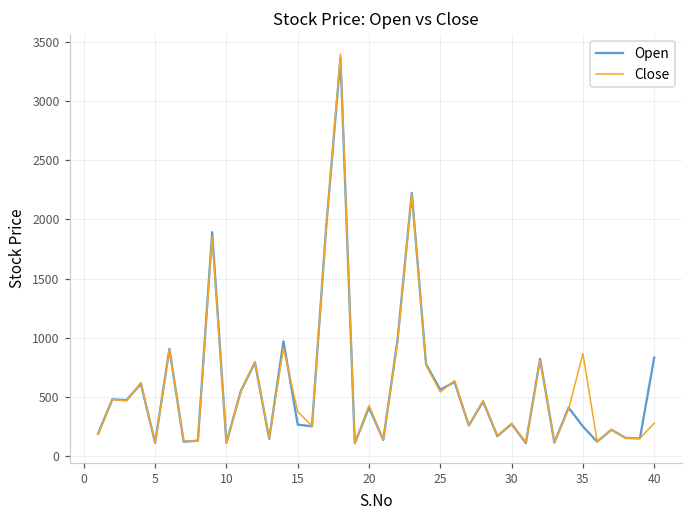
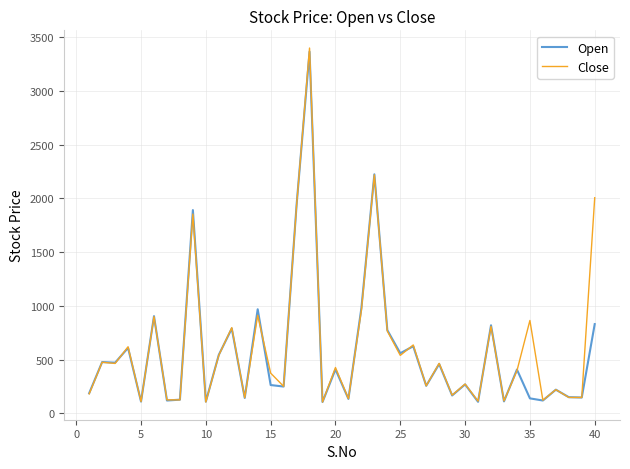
  {
    "Open": {
      "15": 260,
-     "35": 250,
+     "35": 140,
      "40": 830
    },
    "Close": {
      "15": 380,
      "35": 870,
-     "40": 280
+     "40": 2010
    }
  }
